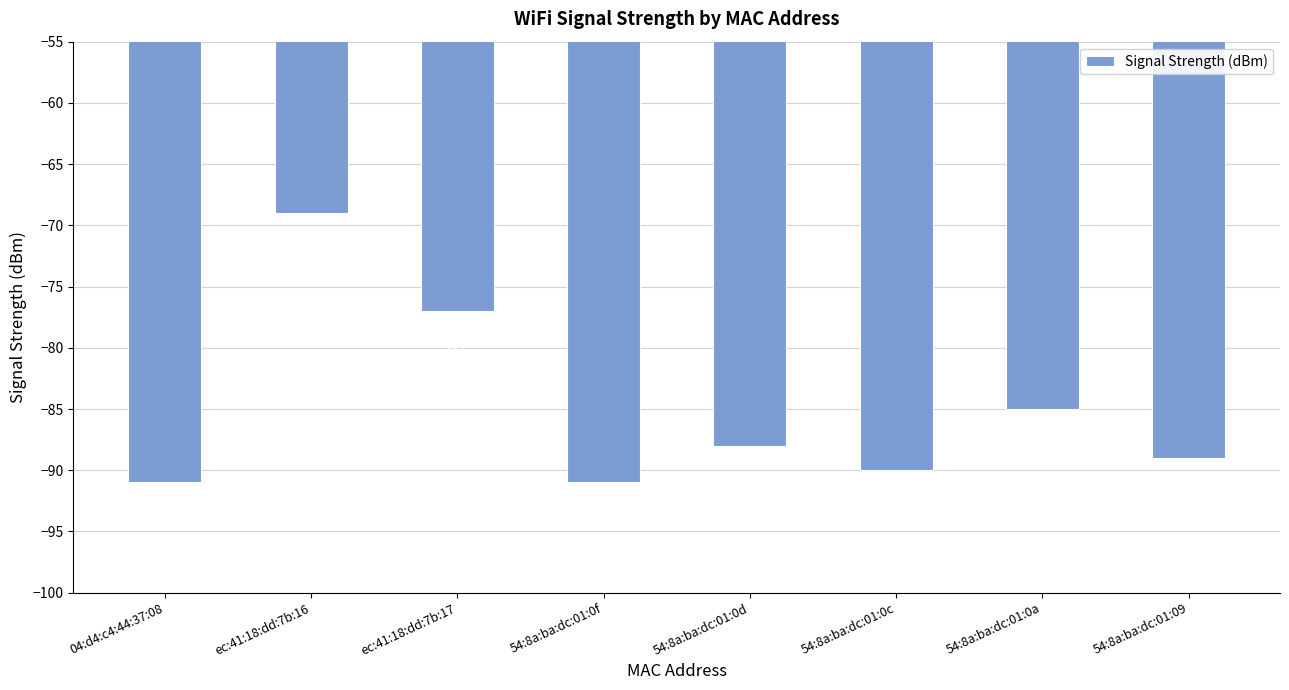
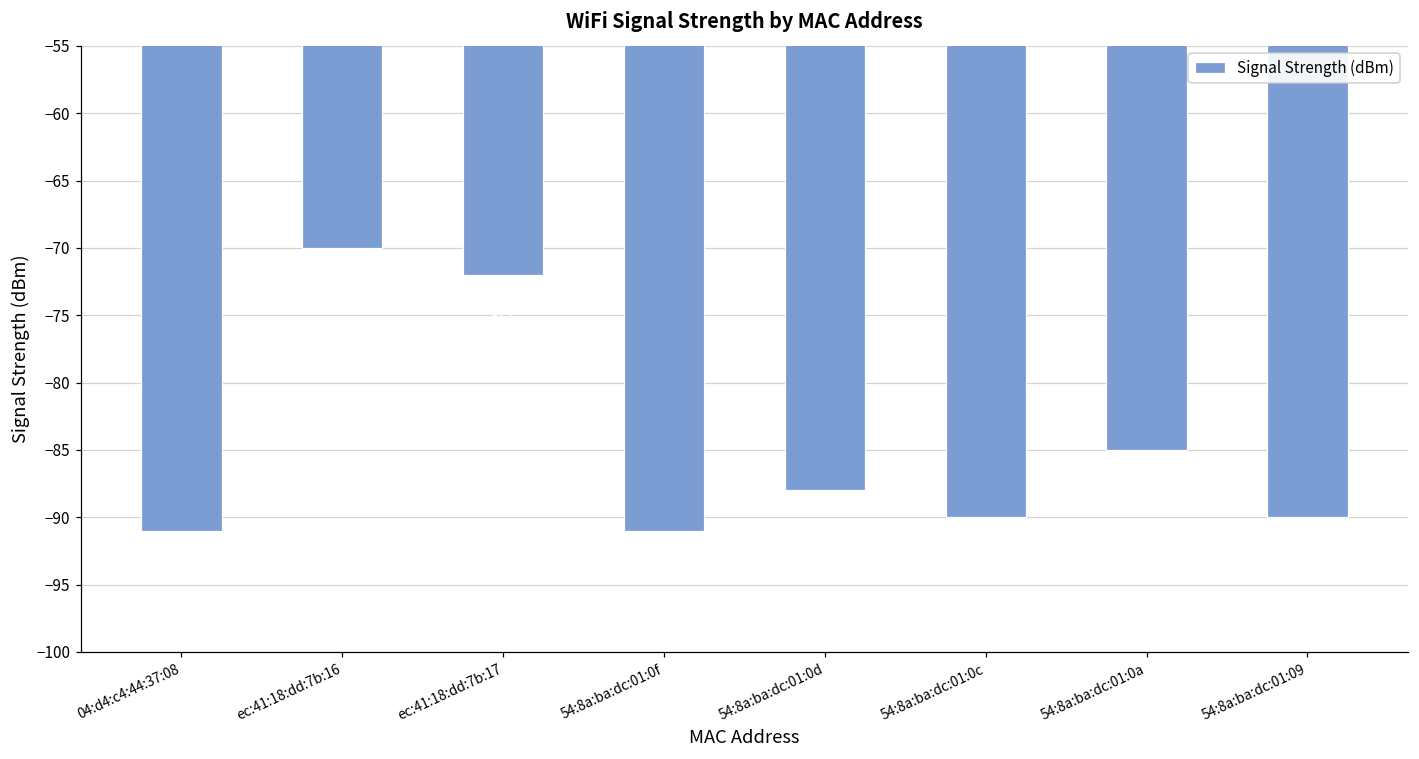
  {
    "04:d4:c4:44:37:08": -91,
-   "ec:41:18:dd:7b:16": -69,
-   "ec:41:18:dd:7b:17": -77,
+   "ec:41:18:dd:7b:16": -70,
+   "ec:41:18:dd:7b:17": -72,
    "54:8a:ba:dc:01:0f": -91,
    "54:8a:ba:dc:01:0d": -88,
    "54:8a:ba:dc:01:0c": -90,
    "54:8a:ba:dc:01:0a": -85,
-   "54:8a:ba:dc:01:09": -89
+   "54:8a:ba:dc:01:09": -90
  }
